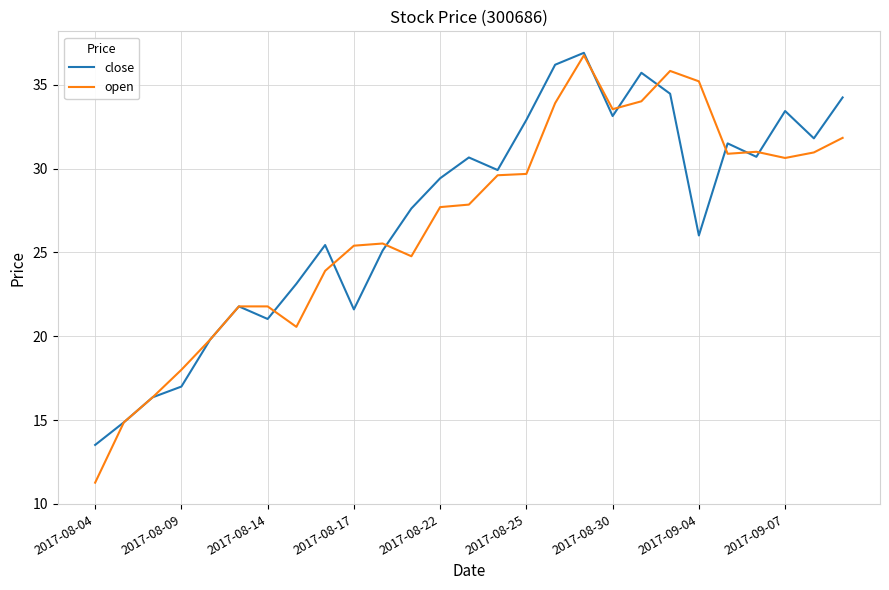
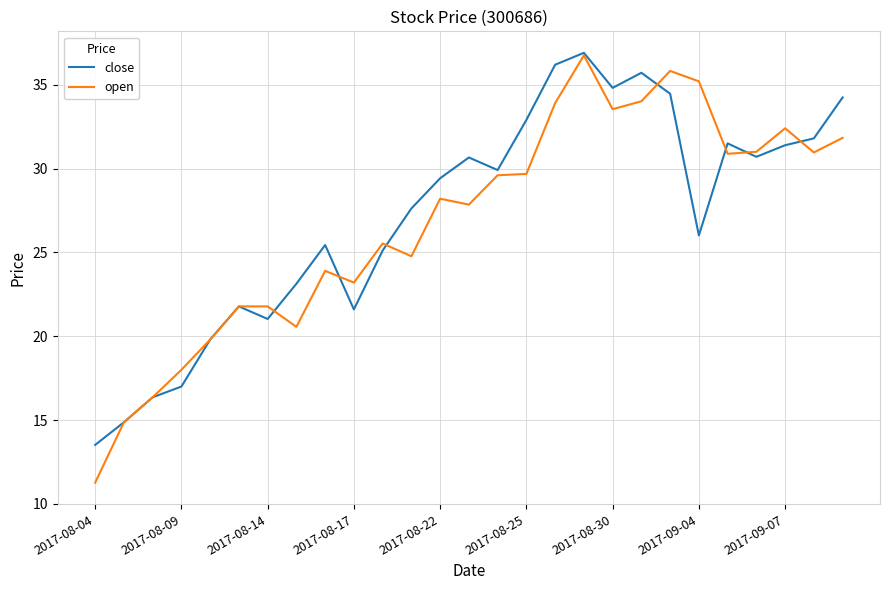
  {
    "close": {
      "2017-08-04": 13.5,
      "2017-08-09": 17.0,
      "2017-08-14": 21.0,
      "2017-08-17": 21.6,
      "2017-08-22": 29.4,
      "2017-08-25": 32.9,
-     "2017-08-30": 33.1,
+     "2017-08-30": 34.8,
      "2017-09-04": 26.0,
-     "2017-09-07": 33.4
+     "2017-09-07": 31.4
    },
    "open": {
      "2017-08-04": 11.3,
      "2017-08-09": 18.0,
      "2017-08-14": 21.8,
-     "2017-08-17": 25.4,
-     "2017-08-22": 27.7,
+     "2017-08-17": 23.2,
+     "2017-08-22": 28.2,
      "2017-08-25": 29.7,
      "2017-08-30": 33.5,
      "2017-09-04": 35.2,
-     "2017-09-07": 30.6
+     "2017-09-07": 32.4
    }
  }
